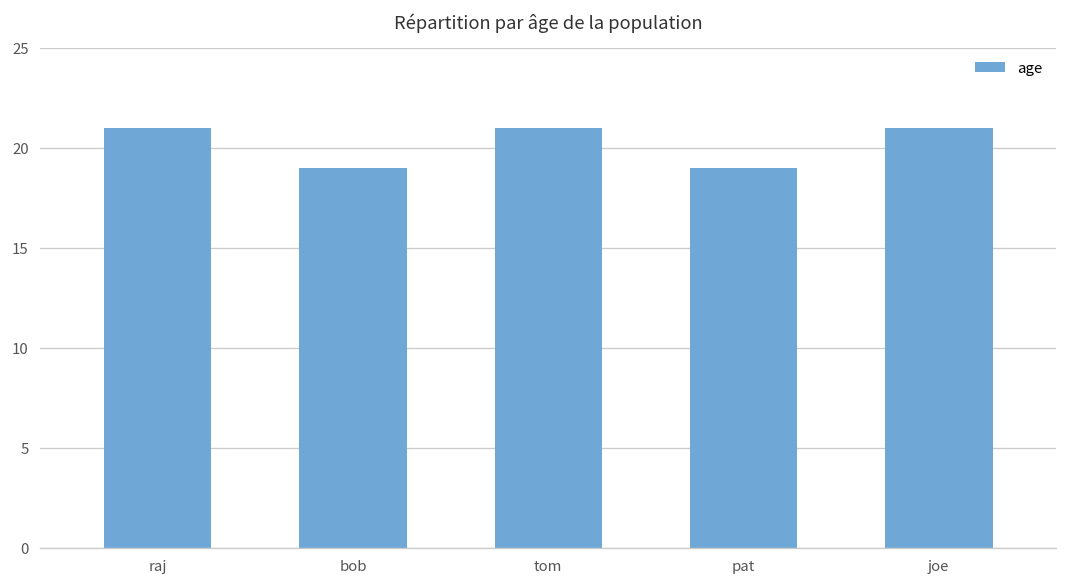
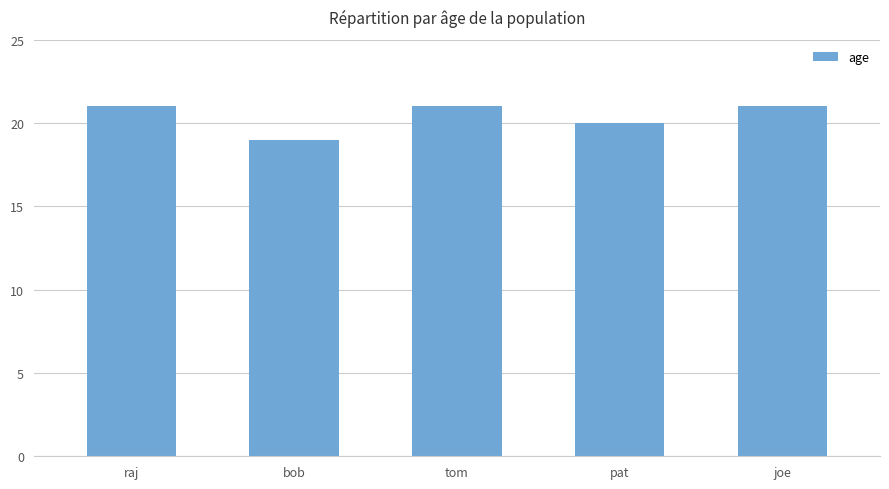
  {
    "raj": 21,
    "bob": 19,
    "tom": 21,
-   "pat": 19,
+   "pat": 20,
    "joe": 21
  }
